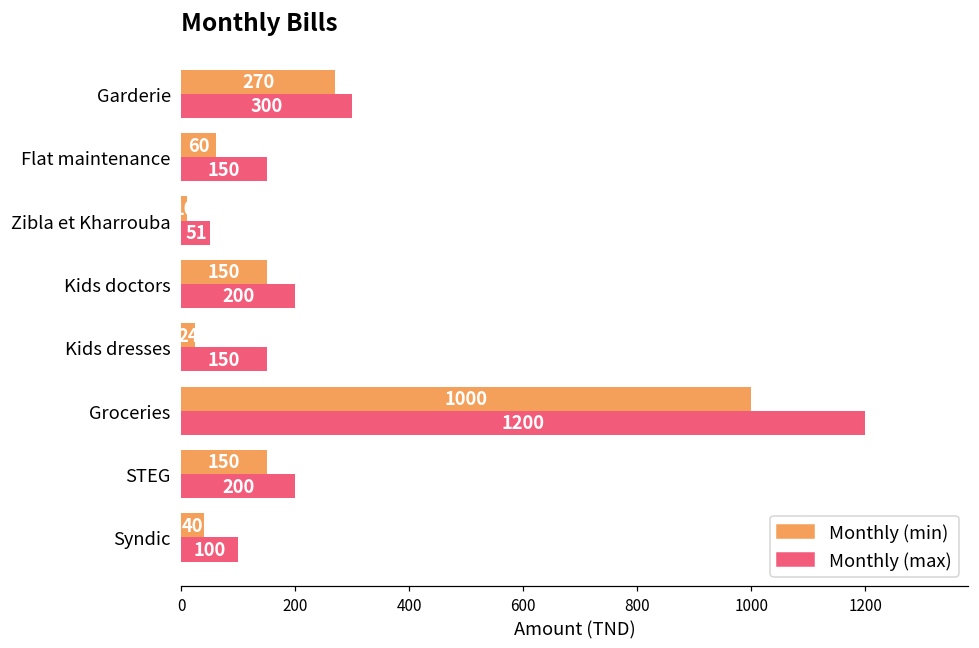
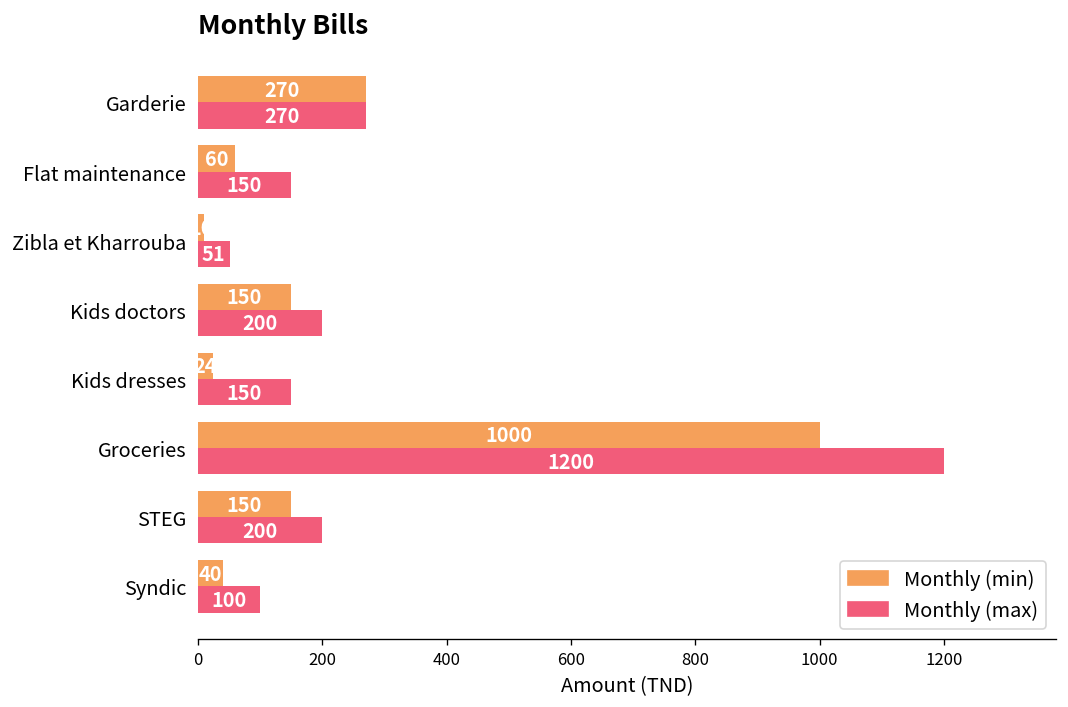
  {
    "Monthly (min)": {
      "Garderie": 270,
      "Flat maintenance": 60,
      "Kids doctors": 150,
      "Groceries": 1000,
      "STEG": 150,
      "Syndic": 40
    },
    "Monthly (max)": {
-     "Garderie": 300,
+     "Garderie": 270,
      "Flat maintenance": 150,
      "Zibla et Kharrouba": 51,
      "Kids doctors": 200,
      "Kids dresses": 150,
      "Groceries": 1200,
      "STEG": 200,
      "Syndic": 100
    }
  }
